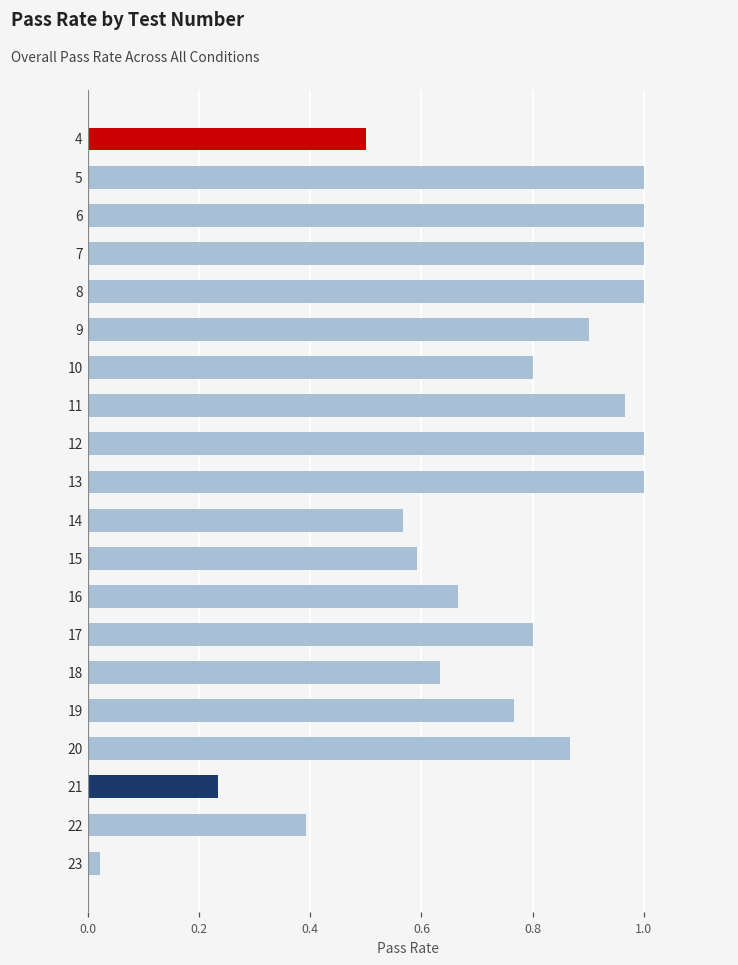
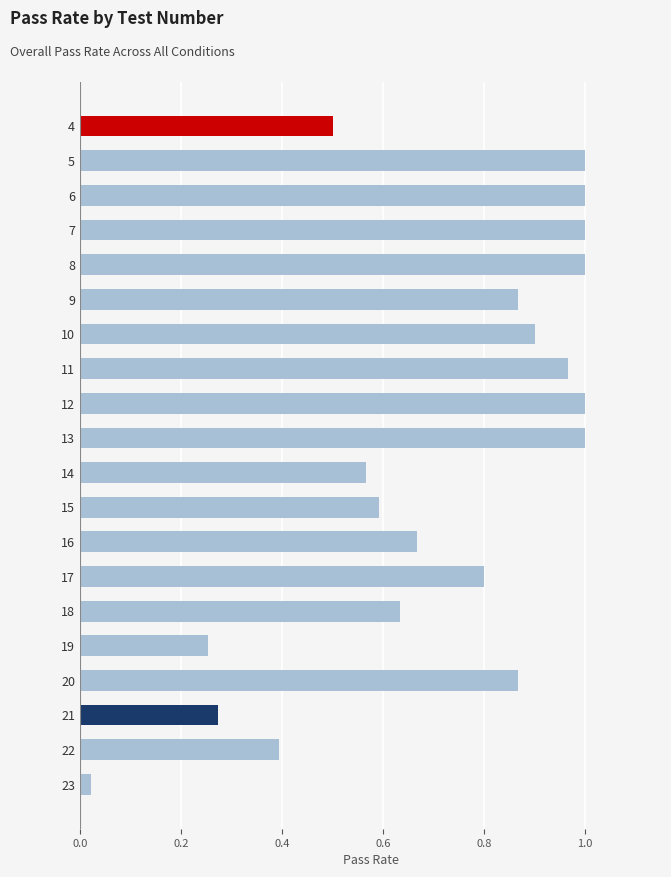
  {
    "4": 0.50,
    "5": 1.00,
    "6": 1.00,
    "7": 1.00,
    "8": 1.00,
-   "9": 0.90,
-   "10": 0.8,
+   "9": 0.87,
+   "10": 0.9,
    "11": 0.97,
    "12": 1.00,
    "13": 1.00,
    "14": 0.57,
    "15": 0.59,
    "16": 0.67,
    "17": 0.80,
    "18": 0.63,
-   "19": 0.77,
+   "19": 0.25,
    "20": 0.87,
-   "21": 0.23,
+   "21": 0.27,
    "22": 0.39,
    "23": 0.02
  }
